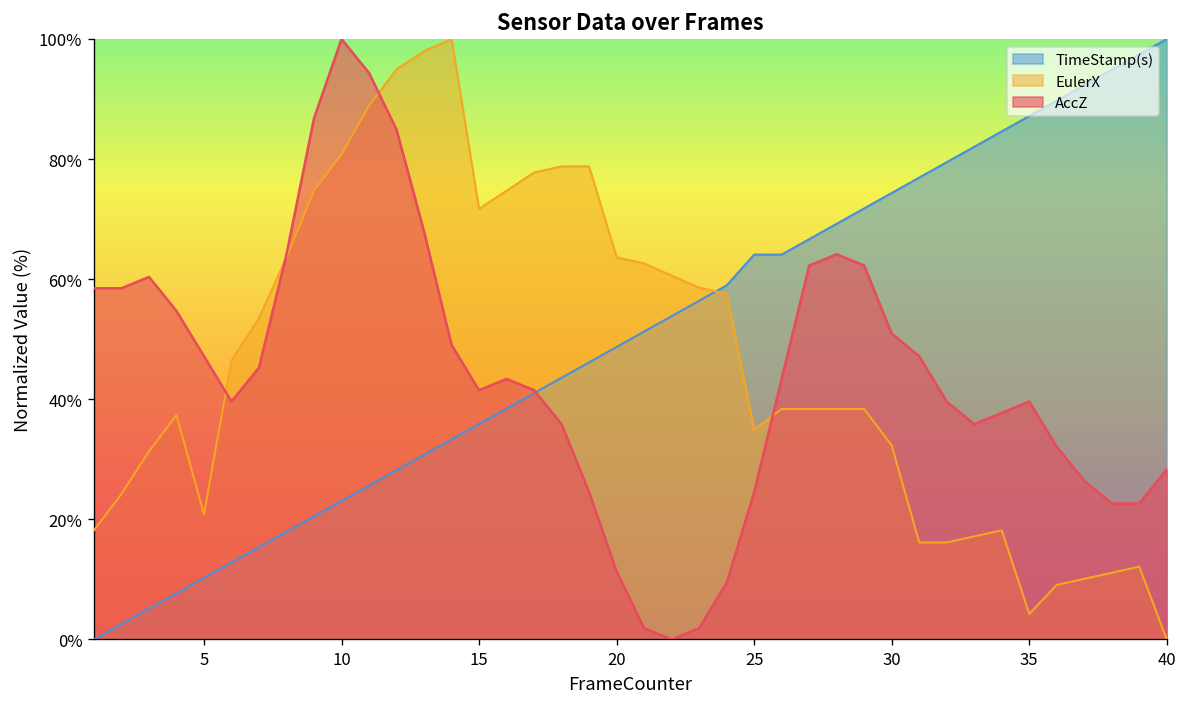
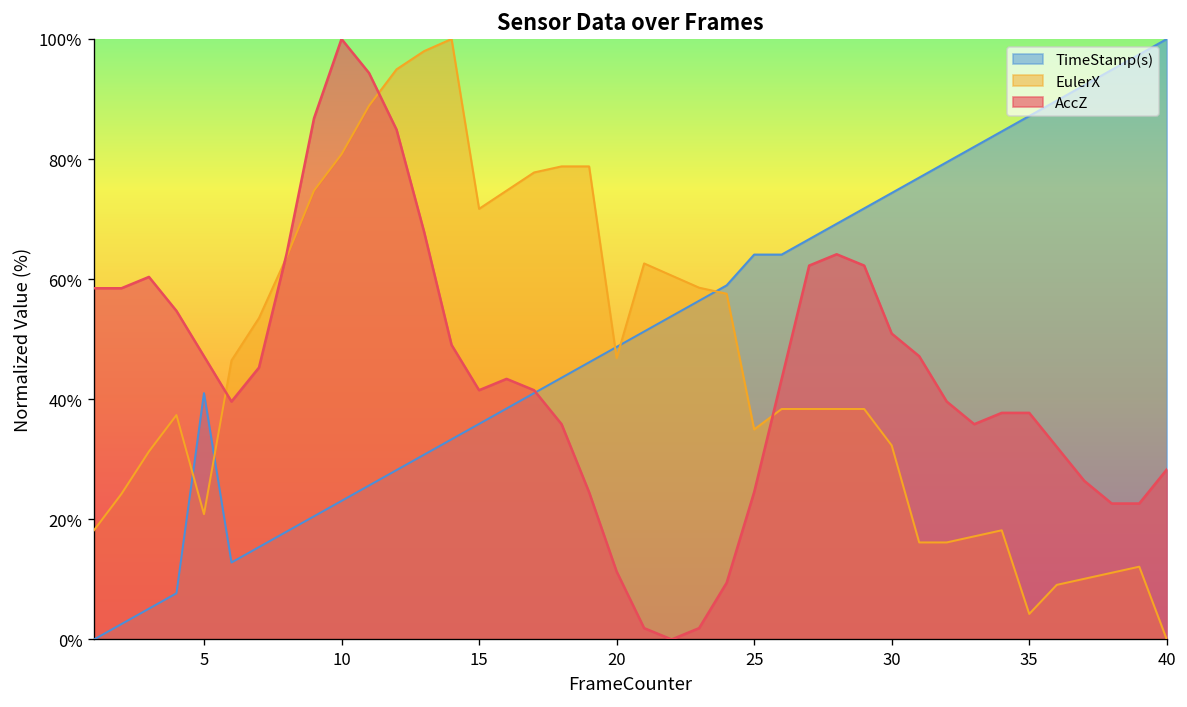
  {
    "TimeStamp(s)": {
-     "5": "10%",
+     "5": "41%",
      "10": "23%",
      "15": "36%",
      "20": "49%",
      "25": "64%",
      "30": "74%",
      "40": "100%"
    },
    "EulerX": {
      "5": "21%",
      "10": "81%",
      "15": "72%",
-     "20": "64%",
+     "20": "47%",
      "25": "35%",
      "30": "32%",
      "35": "4%",
      "40": "0%"
    },
    "AccZ": {
      "5": "47%",
      "10": "100%",
      "15": "42%",
      "20": "11%",
      "25": "25%",
      "30": "51%",
-     "35": "40%",
+     "35": "38%",
      "40": "28%"
    }
  }
